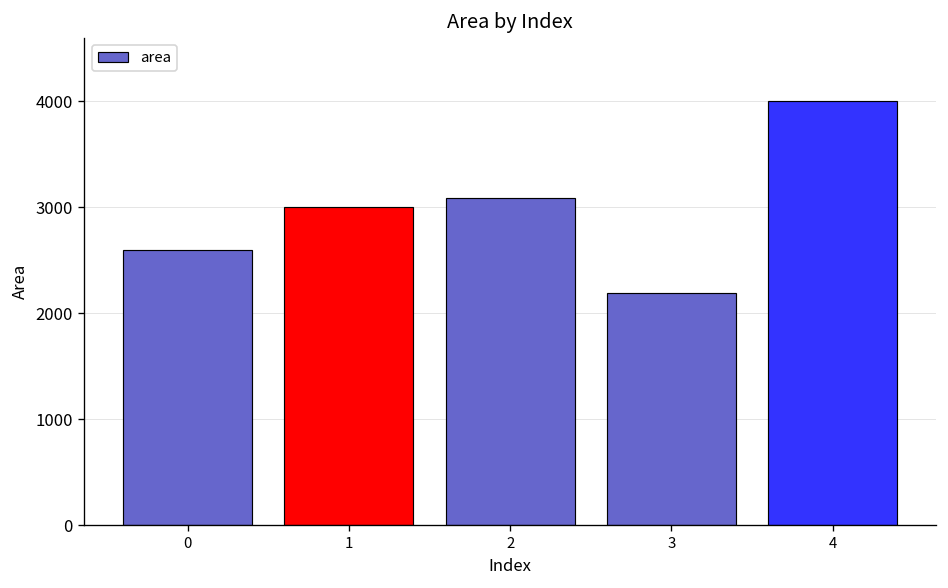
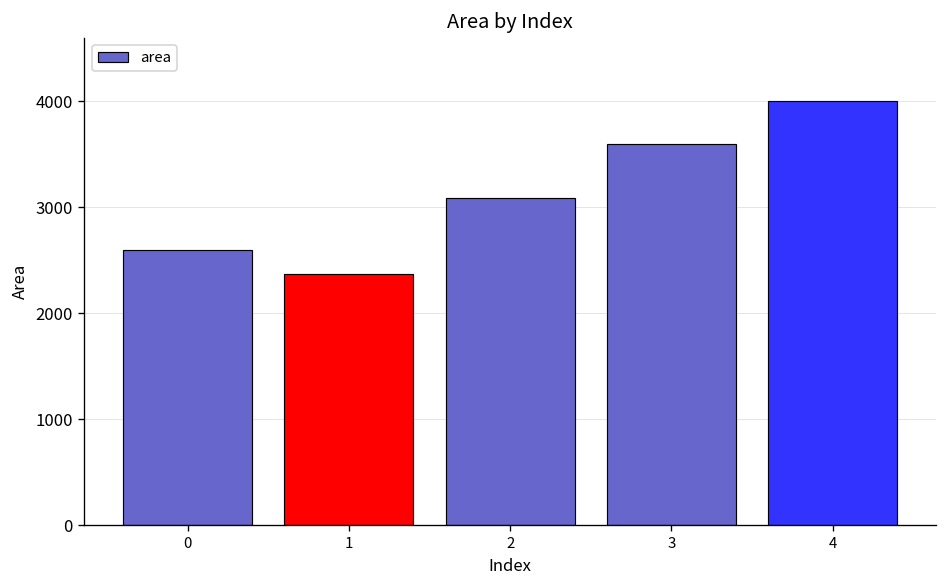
  {
    "0": 2600,
-   "1": 3000,
+   "1": 2400,
    "2": 3100,
-   "3": 2200,
+   "3": 3600,
    "4": 4000
  }
